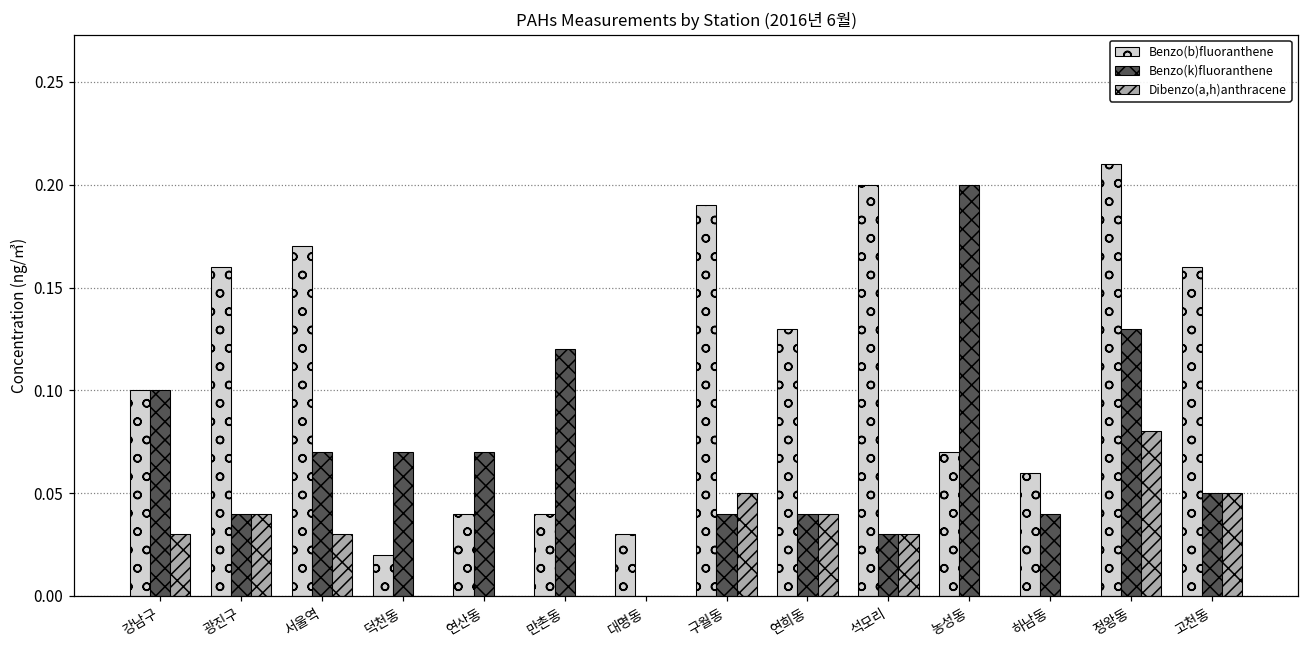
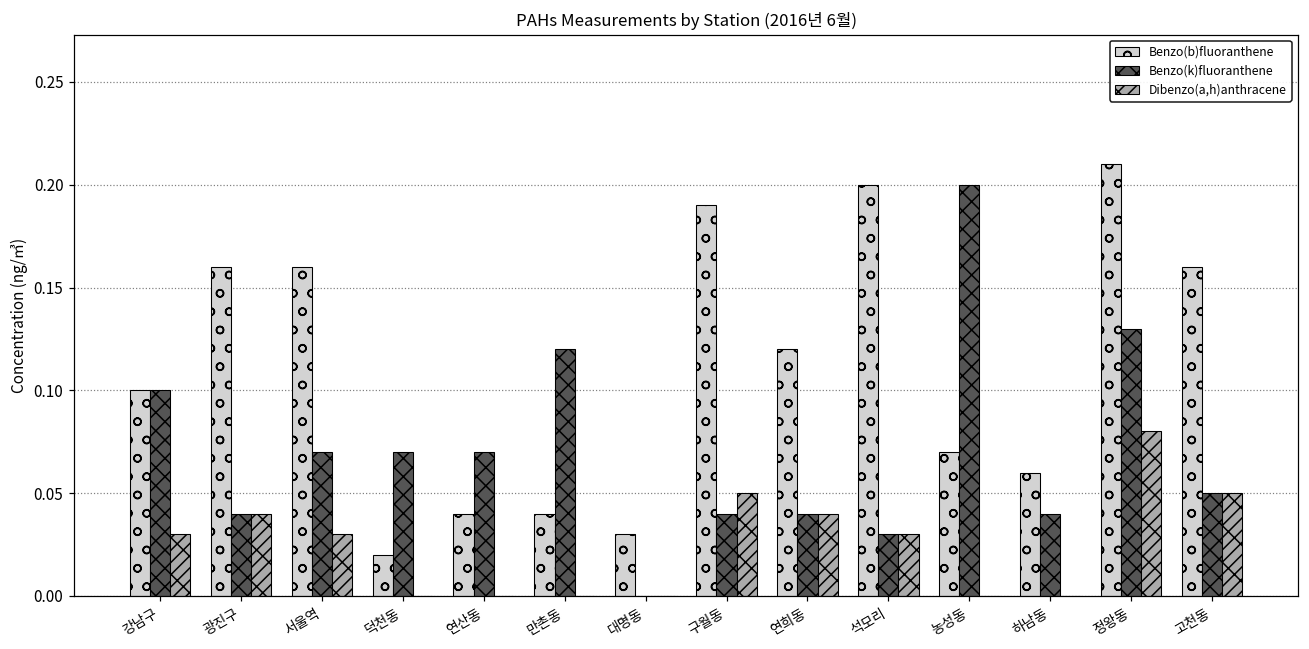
  {
    "Benzo(b)fluoranthene": {
      "강남구": 0.10,
      "광진구": 0.16,
-     "서울역": 0.17,
+     "서울역": 0.16,
      "덕천동": 0.02,
      "연산동": 0.04,
      "만촌동": 0.04,
      "대명동": 0.03,
      "구월동": 0.19,
-     "연희동": 0.13,
+     "연희동": 0.12,
      "석모리": 0.20,
      "농성동": 0.07,
      "하남동": 0.06,
      "정왕동": 0.21,
      "고천동": 0.16
    },
    "Benzo(k)fluoranthene": {
      "강남구": 0.10,
      "광진구": 0.04,
      "서울역": 0.07,
      "덕천동": 0.07,
      "연산동": 0.07,
      "만촌동": 0.12,
      "대명동": 0.00,
      "구월동": 0.04,
      "연희동": 0.04,
      "석모리": 0.03,
      "농성동": 0.20,
      "하남동": 0.04,
      "정왕동": 0.13,
      "고천동": 0.05
    },
    "Dibenzo(a,h)anthracene": {
      "강남구": 0.03,
      "광진구": 0.04,
      "서울역": 0.03,
      "덕천동": 0.00,
      "연산동": 0.00,
      "만촌동": 0.00,
      "대명동": 0.00,
      "구월동": 0.05,
      "연희동": 0.04,
      "석모리": 0.03,
      "농성동": 0.00,
      "하남동": 0.00,
      "정왕동": 0.08,
      "고천동": 0.05
    }
  }
